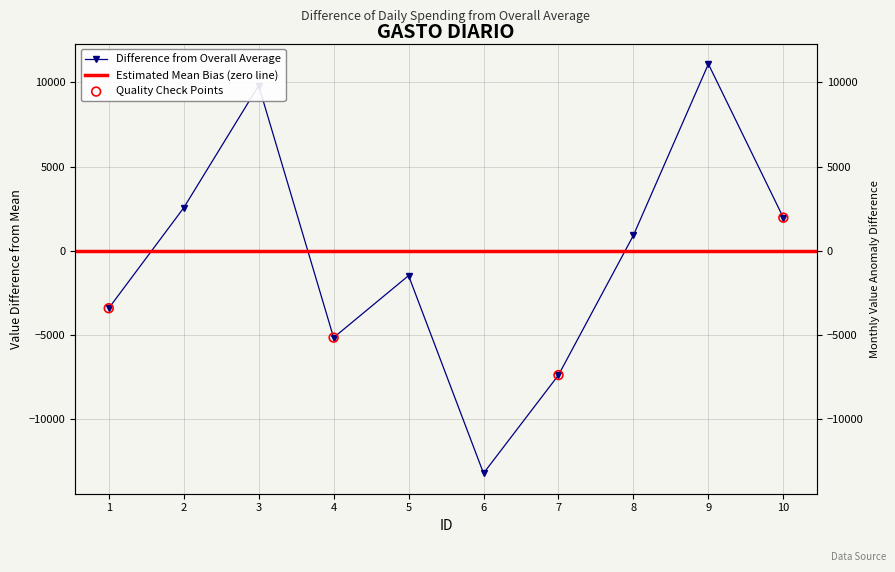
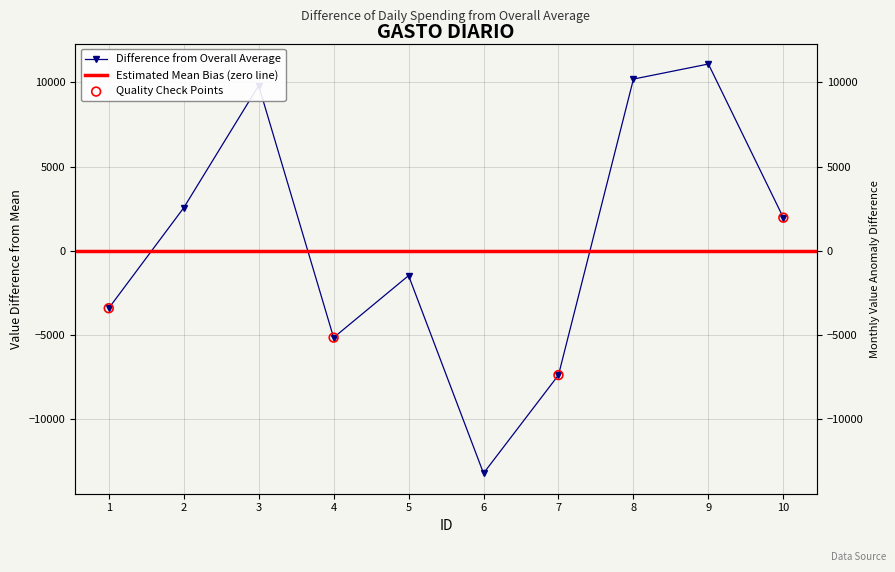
  {
    "Difference from Overall Average": {
      "2": 2600,
      "5": -1500,
      "6": -13200,
-     "8": 900,
+     "8": 10200,
      "9": 11100
    }
  }
